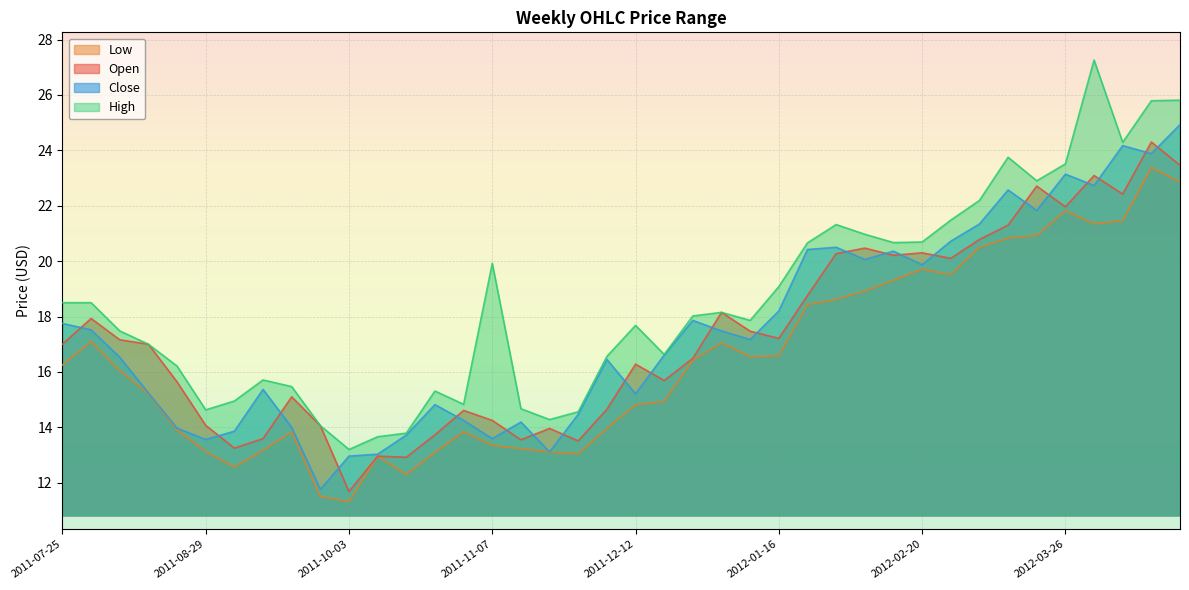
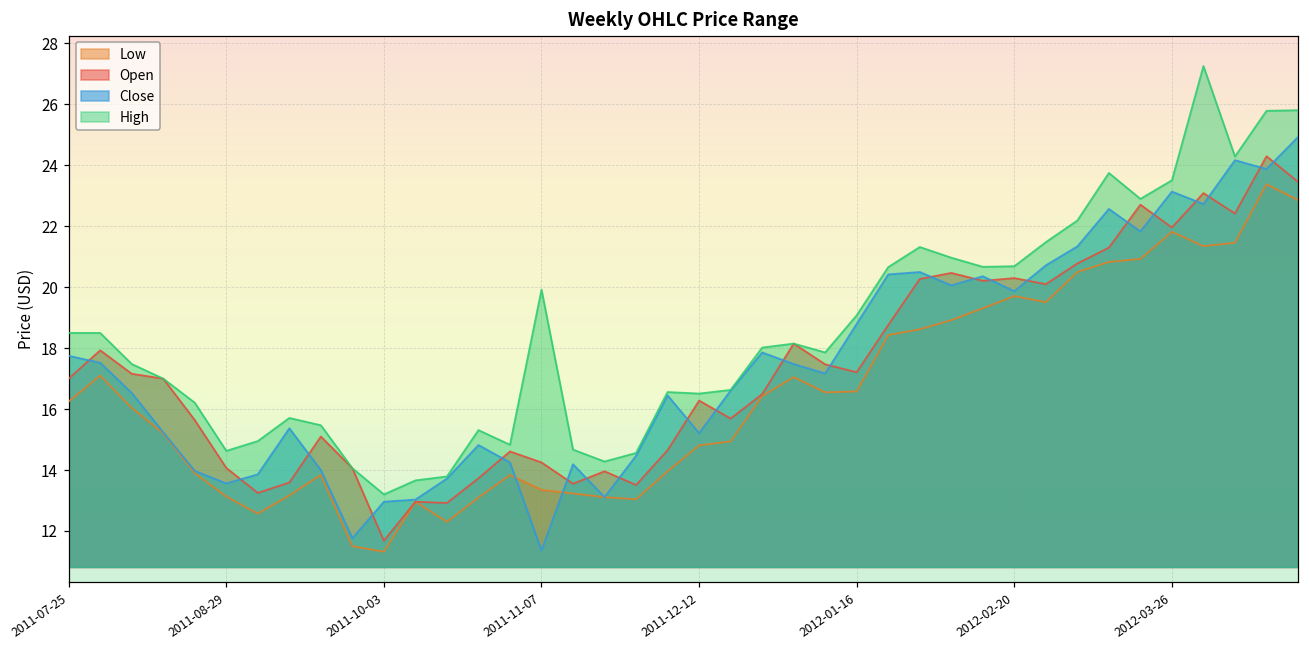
  {
    "Close": {
      "2011-07-25": 17.8,
      "2011-08-29": 13.6,
      "2011-10-03": 13.0,
-     "2011-11-07": 13.6,
+     "2011-11-07": 11.4,
      "2011-12-12": 15.2,
-     "2012-01-16": 18.2,
+     "2012-01-16": 18.8,
      "2012-02-20": 19.9,
      "2012-03-26": 23.1
    },
    "High": {
      "2011-07-25": 18.5,
      "2011-08-29": 14.6,
      "2011-10-03": 13.2,
      "2011-11-07": 19.9,
-     "2011-12-12": 17.7,
+     "2011-12-12": 16.5,
      "2012-01-16": 19.1,
      "2012-02-20": 20.7,
      "2012-03-26": 23.5
    }
  }
